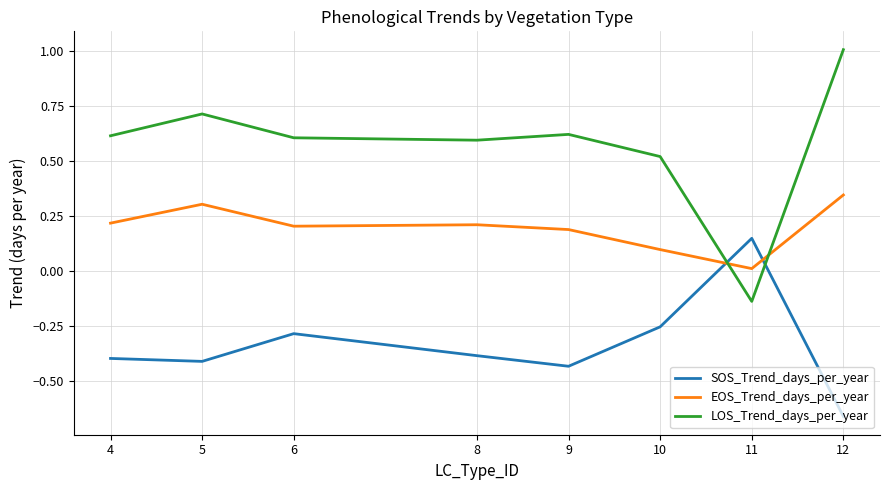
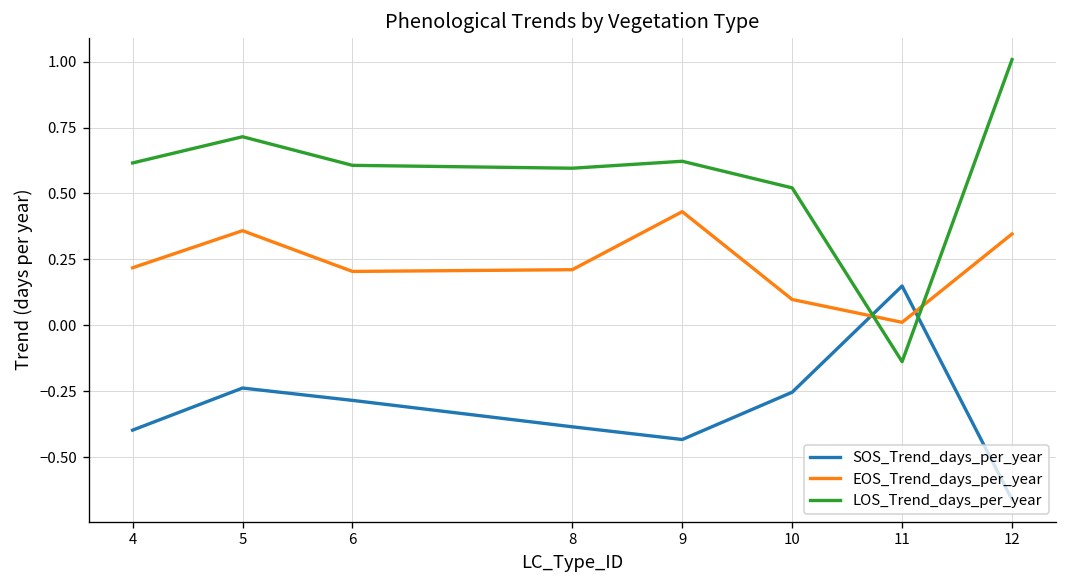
  {
    "SOS_Trend_days_per_year": {
      "4": -0.40,
-     "5": -0.41,
+     "5": -0.24,
      "6": -0.28,
      "8": -0.38,
      "9": -0.43,
      "10": -0.25,
      "11": 0.15
    },
    "EOS_Trend_days_per_year": {
      "4": 0.22,
-     "5": 0.30,
+     "5": 0.36,
      "6": 0.20,
      "8": 0.21,
-     "9": 0.19,
+     "9": 0.43,
      "10": 0.10,
      "11": 0.01,
      "12": 0.35
    },
    "LOS_Trend_days_per_year": {
      "4": 0.62,
      "5": 0.72,
      "6": 0.61,
      "8": 0.60,
      "9": 0.62,
      "10": 0.52,
      "11": -0.14,
      "12": 1.01
    }
  }
